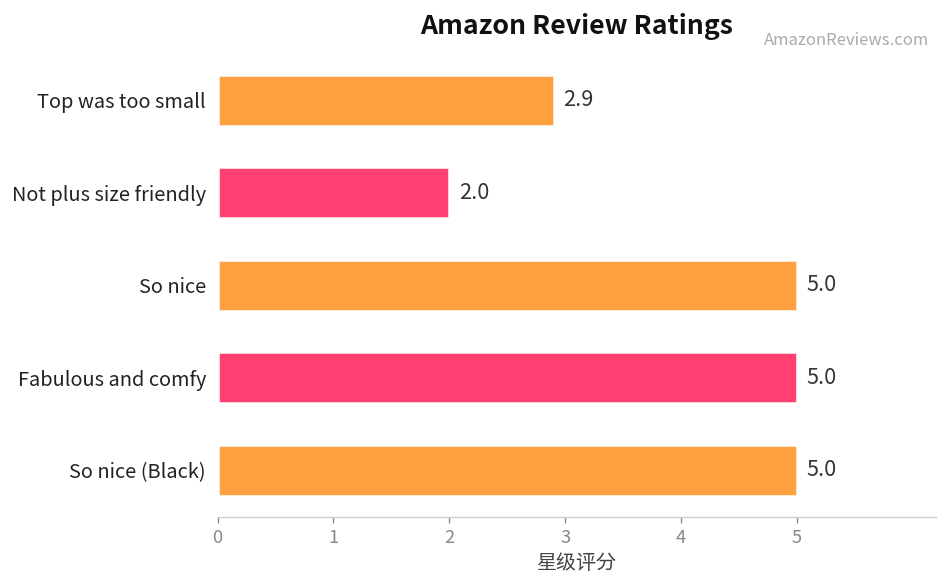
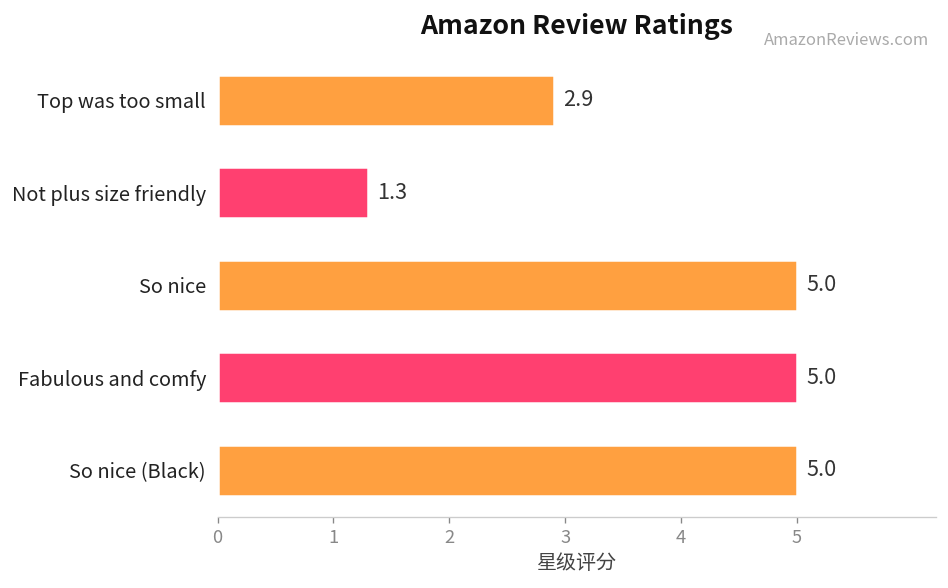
  {
    "Top was too small": 2.9,
-   "Not plus size friendly": 2.0,
+   "Not plus size friendly": 1.3,
    "So nice": 5.0,
    "Fabulous and comfy": 5.0,
    "So nice (Black)": 5.0
  }
